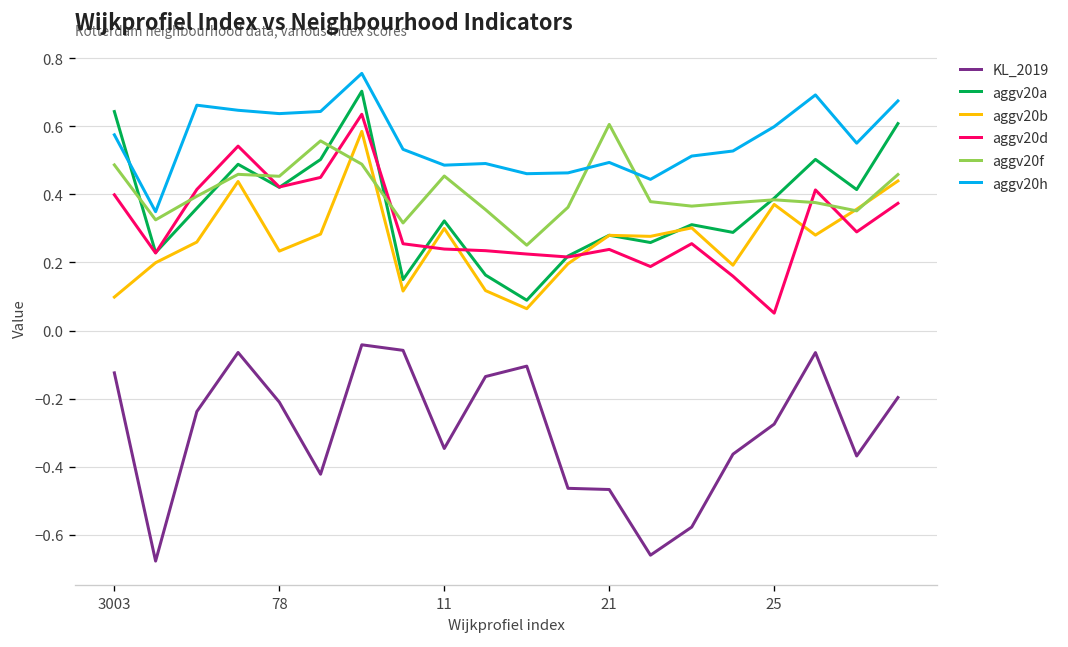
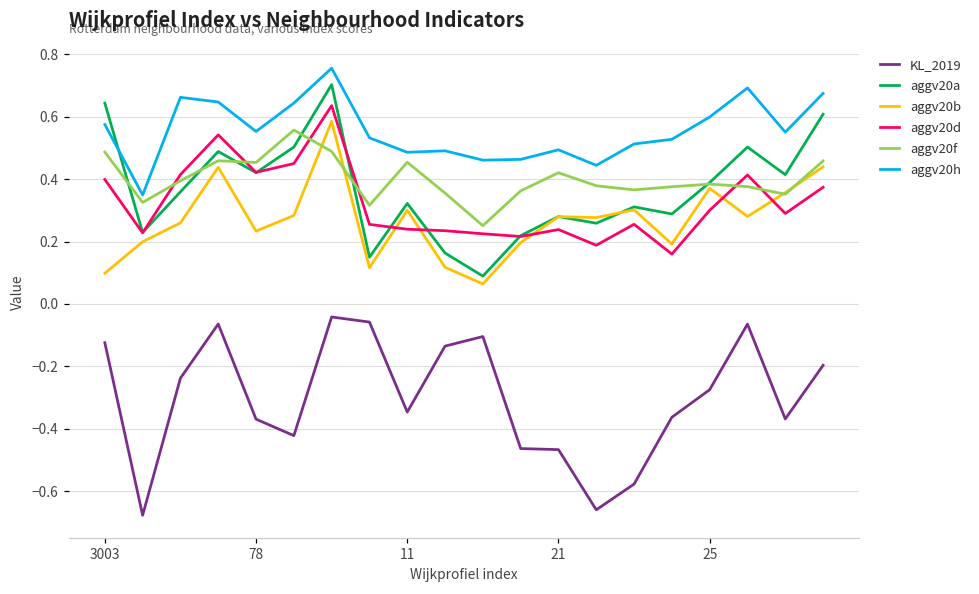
  {
    "KL_2019": {
      "3003": -0.12,
-     "78": -0.21,
+     "78": -0.37,
      "21": -0.47,
      "25": -0.27
    },
    "aggv20a": {
      "3003": 0.64
    },
    "aggv20b": {
      "3003": 0.10,
      "78": 0.23,
      "25": 0.37
    },
    "aggv20d": {
      "3003": 0.40,
      "21": 0.24,
-     "25": 0.05
+     "25": 0.30
    },
    "aggv20f": {
      "3003": 0.49,
      "78": 0.45,
-     "21": 0.61
+     "21": 0.42
    },
    "aggv20h": {
      "3003": 0.57,
-     "78": 0.64,
+     "78": 0.55,
      "21": 0.49,
      "25": 0.60
    }
  }
